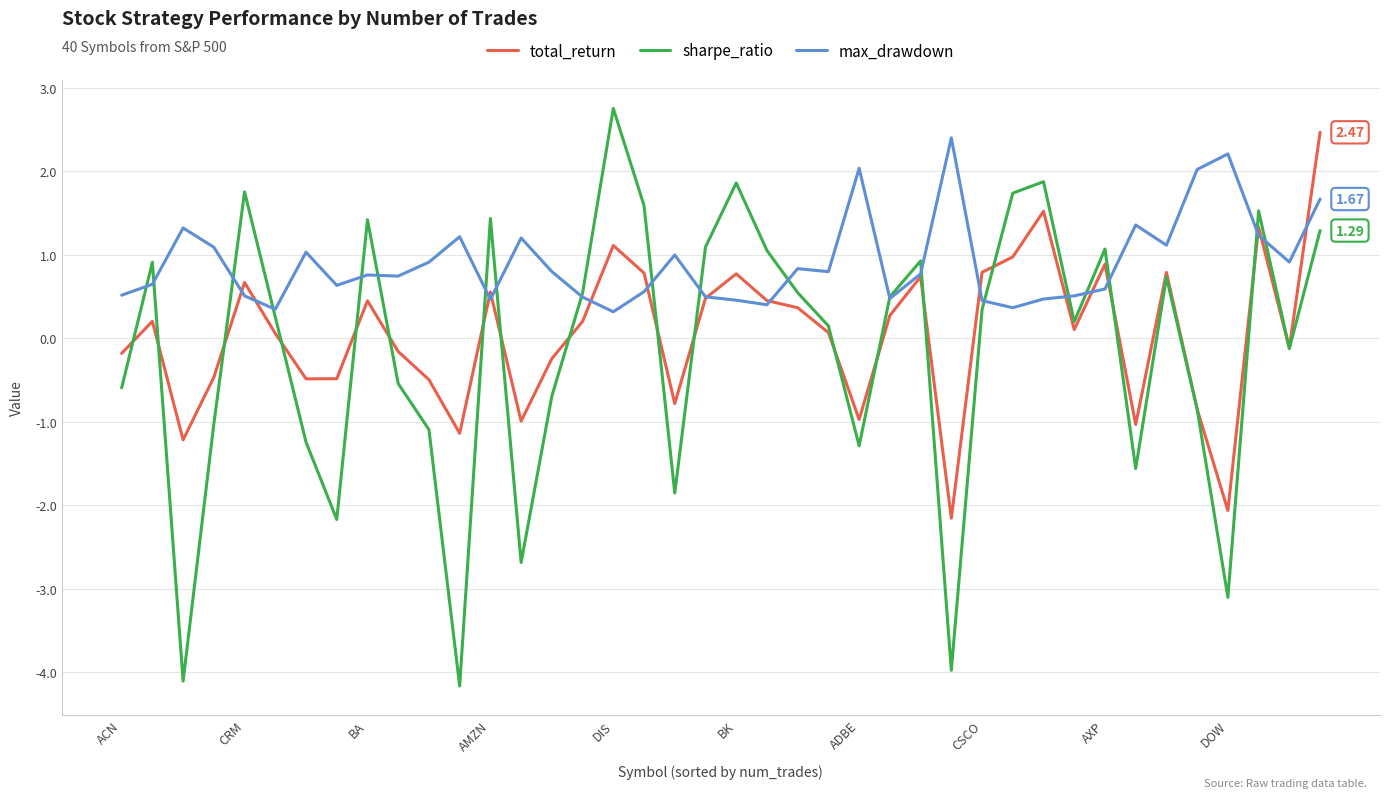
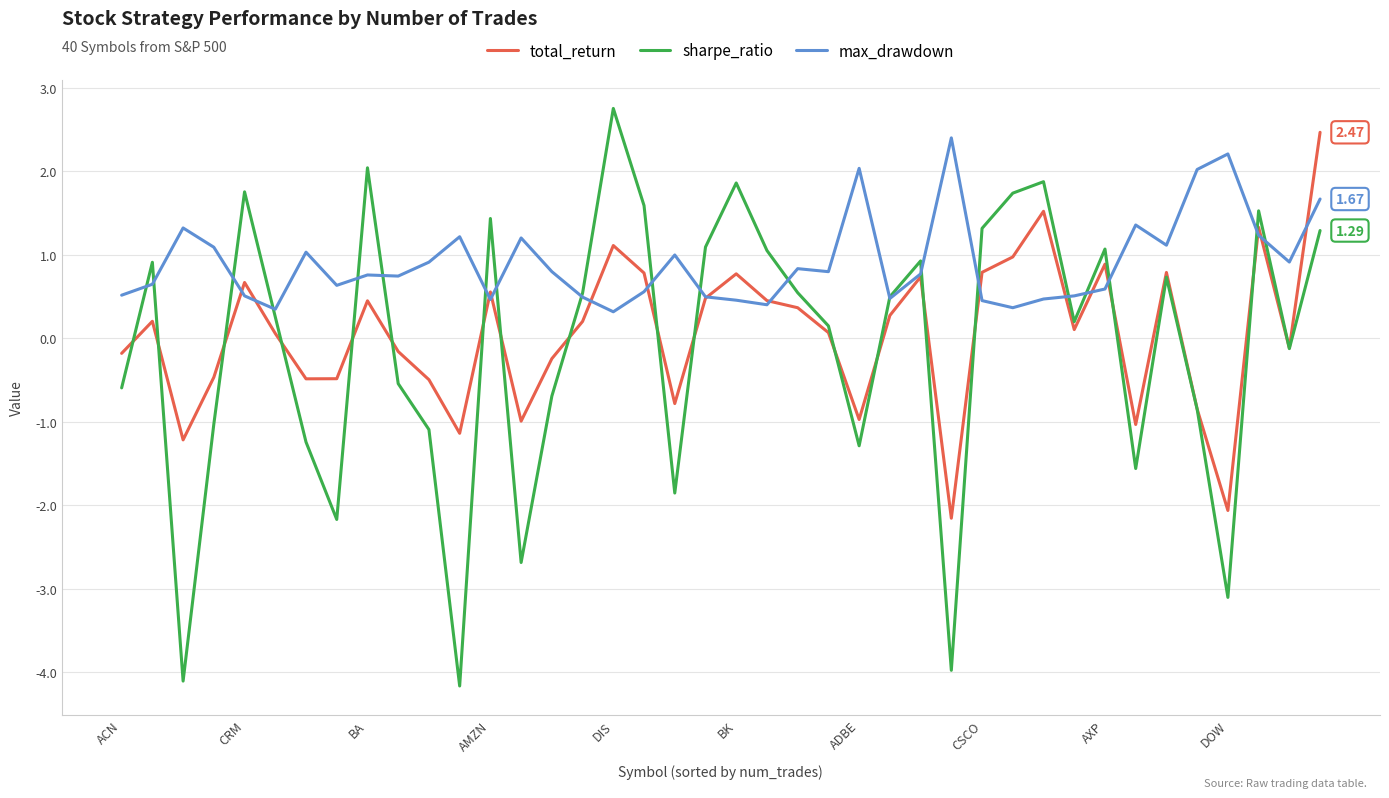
  {
    "total_return": {
      "BA": 0.4,
      "ADBE": -1.0,
      "CSCO": 0.8
    },
    "sharpe_ratio": {
-     "BA": 1.4,
+     "BA": 2.0,
      "ADBE": -1.3,
-     "CSCO": 0.3
+     "CSCO": 1.3
    },
    "max_drawdown": {
      "BA": 0.8,
      "ADBE": 2.0,
      "CSCO": 0.5
    }
  }
